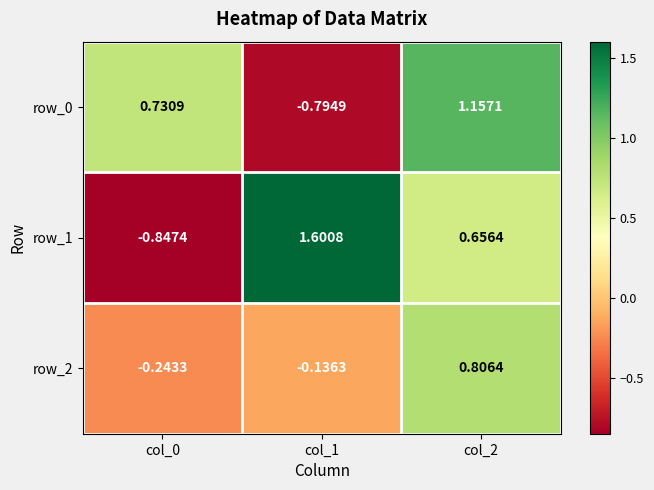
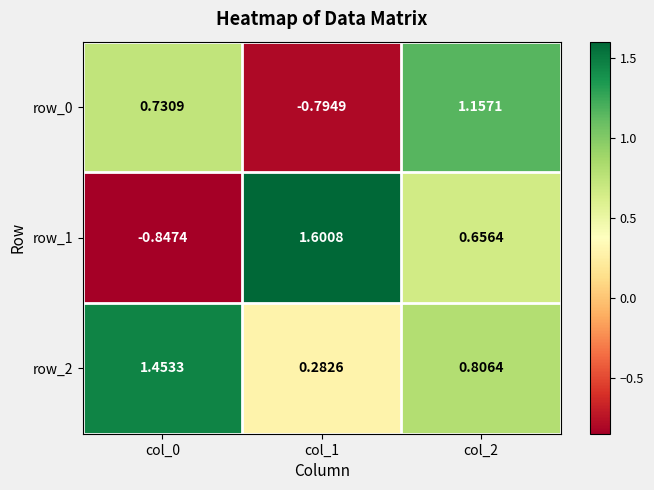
  {
    "row_0": {
      "col_0": 0.7309,
      "col_1": -0.7949,
      "col_2": 1.1571
    },
    "row_1": {
      "col_0": -0.8474,
      "col_1": 1.6008,
      "col_2": 0.6564
    },
    "row_2": {
-     "col_0": -0.2433,
-     "col_1": -0.1363,
+     "col_0": 1.4533,
+     "col_1": 0.2826,
      "col_2": 0.8064
    }
  }
